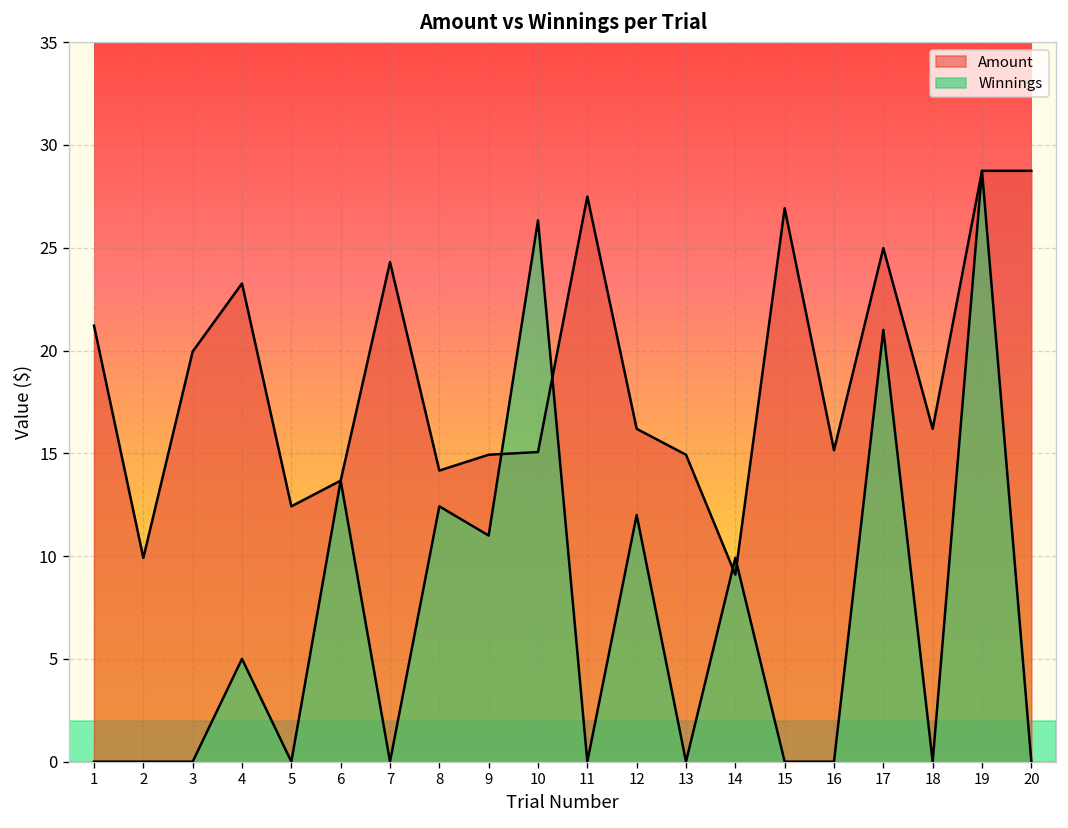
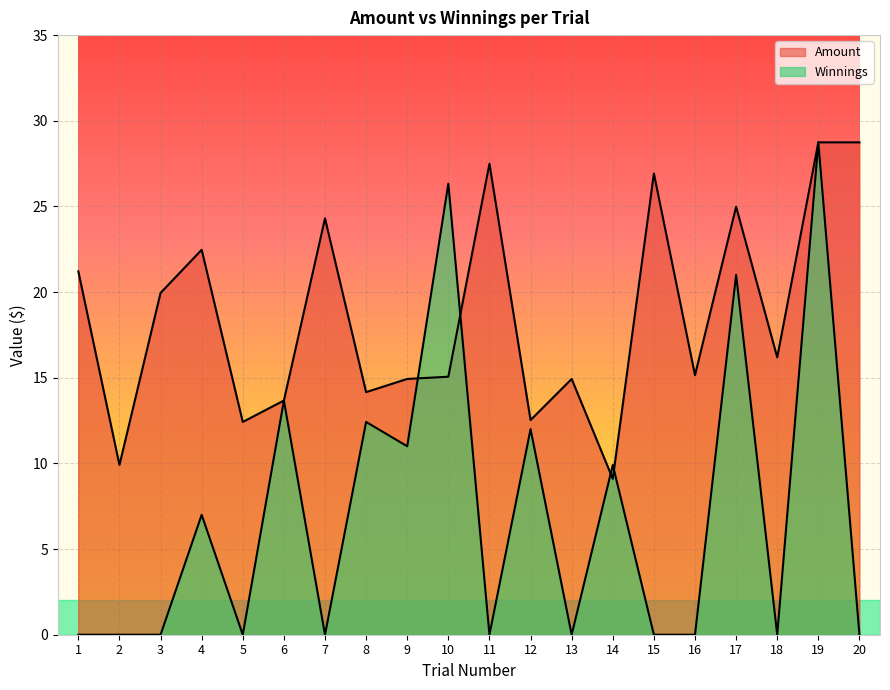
  {
    "Amount": {
      "1": 21.2,
      "2": 9.9,
      "3": 20.0,
-     "4": 23.3,
+     "4": 22.5,
      "5": 12.4,
      "7": 24.3,
      "8": 14.2,
      "9": 14.9,
      "10": 15.1,
      "11": 27.5,
-     "12": 16.2,
+     "12": 12.5,
      "13": 14.9,
      "14": 9.1,
      "15": 26.9,
      "16": 15.2,
      "17": 25.0,
      "18": 16.2,
      "20": 28.7
    },
    "Winnings": {
-     "4": 5,
+     "4": 7,
      "8": 12.4,
      "9": 11,
      "10": 26.3,
      "12": 12,
      "14": 10,
      "17": 21
    }
  }
